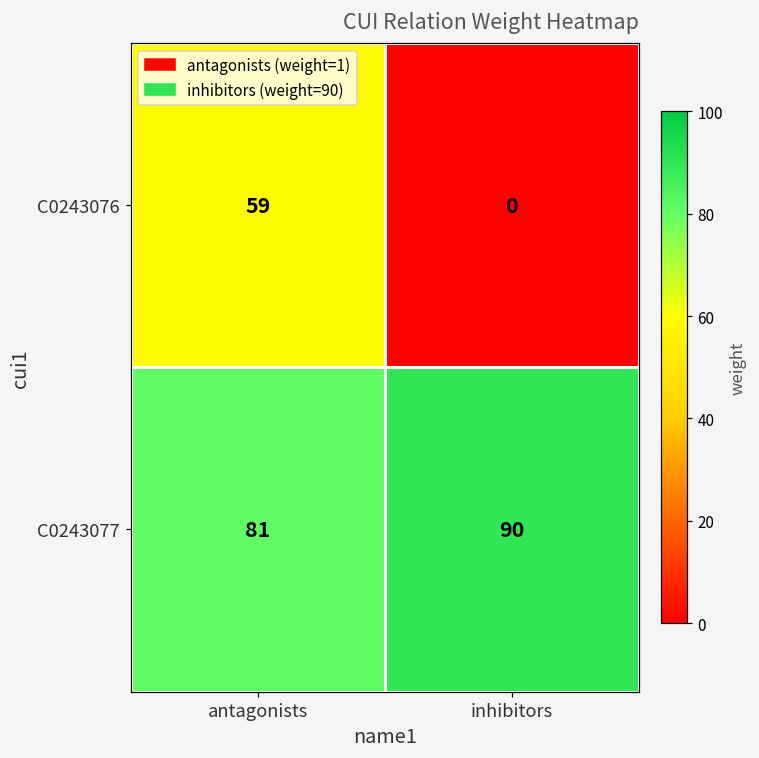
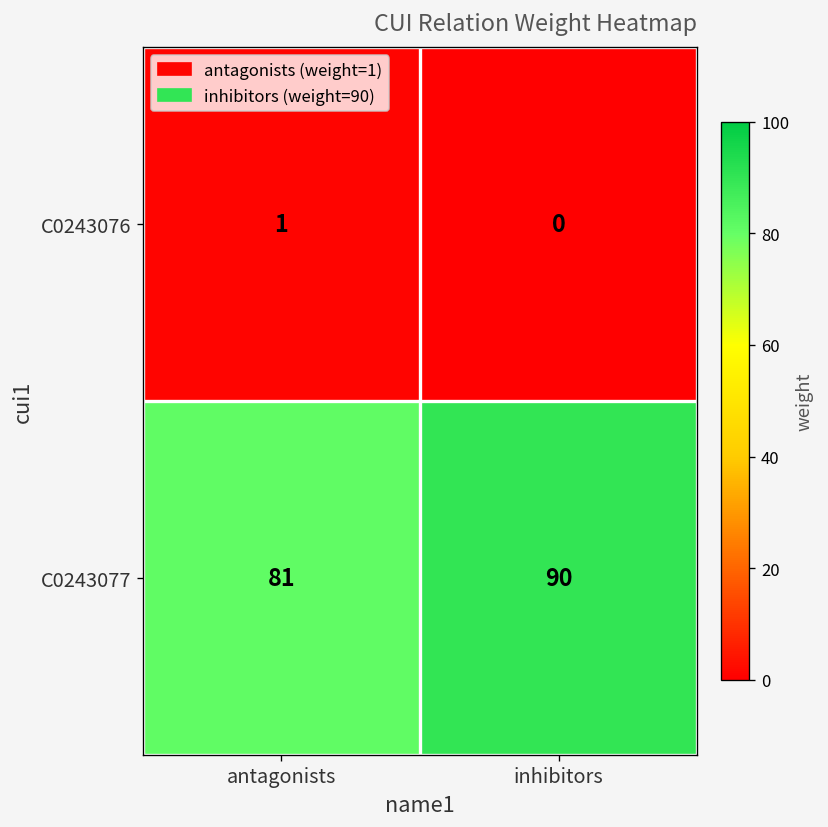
  {
    "C0243076": {
-     "antagonists": 59,
+     "antagonists": 1,
      "inhibitors": 0
    },
    "C0243077": {
      "antagonists": 81,
      "inhibitors": 90
    }
  }
